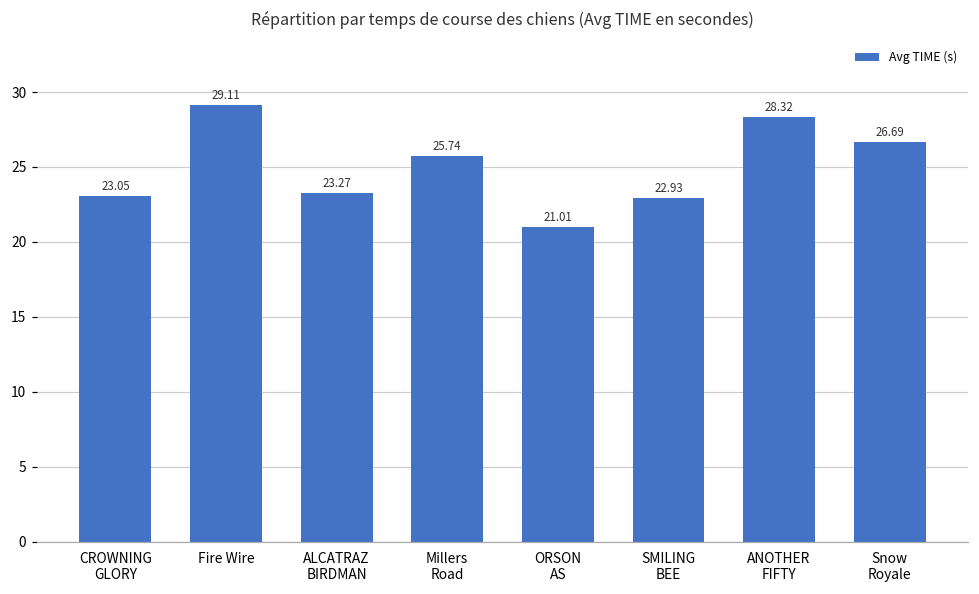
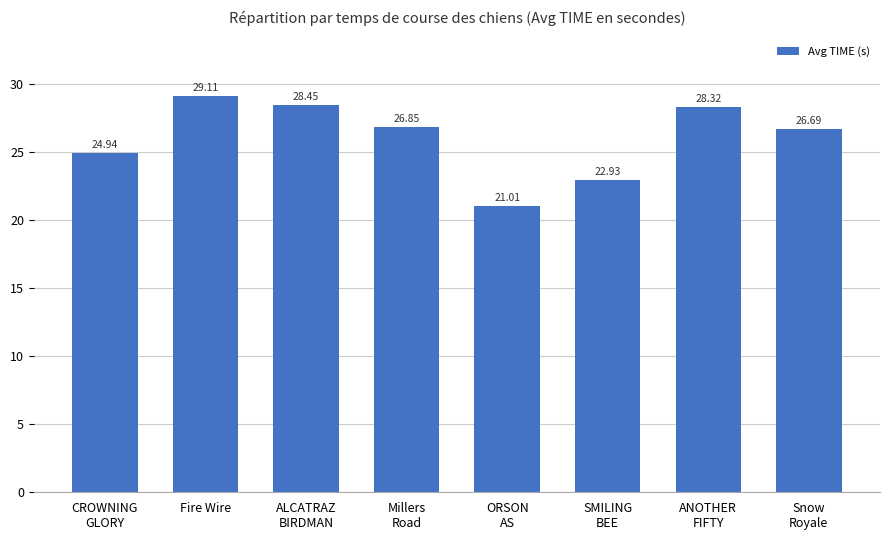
  {
-   "CROWNING GLORY": 23.05,
+   "CROWNING GLORY": 24.94,
    "Fire Wire": 29.11,
-   "ALCATRAZ BIRDMAN": 23.27,
-   "Millers Road": 25.74,
+   "ALCATRAZ BIRDMAN": 28.45,
+   "Millers Road": 26.85,
    "ORSON AS": 21.01,
    "SMILING BEE": 22.93,
    "ANOTHER FIFTY": 28.32,
    "Snow Royale": 26.69
  }
